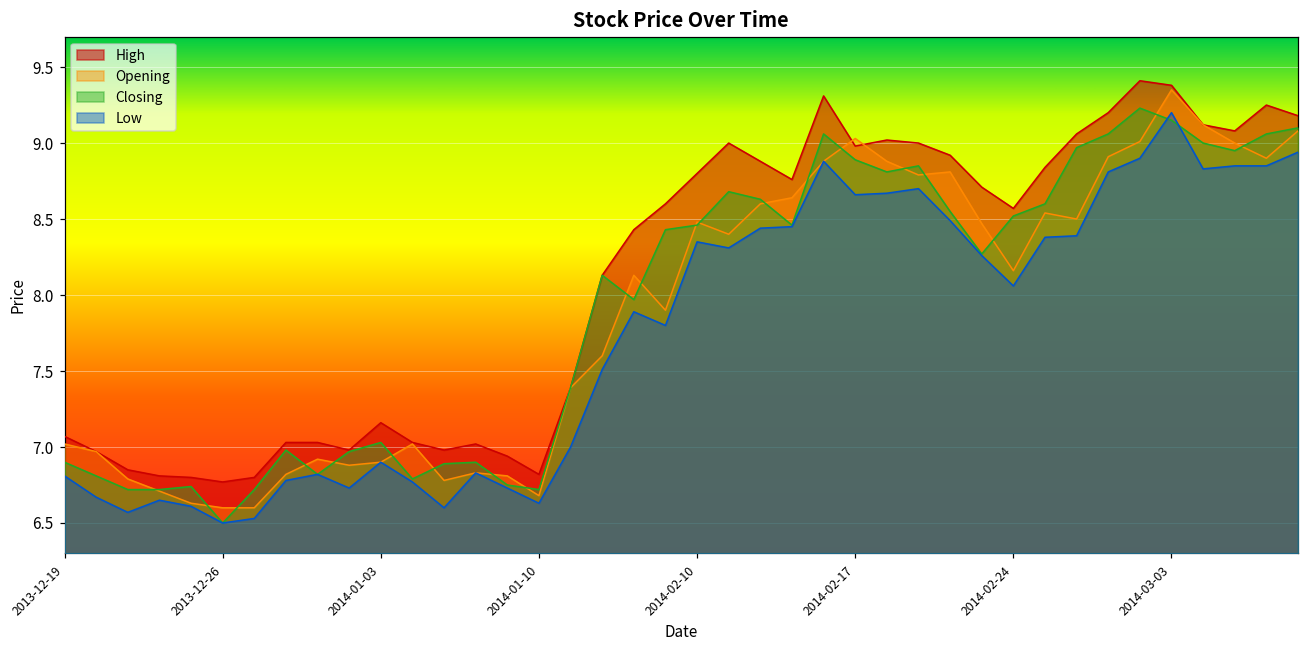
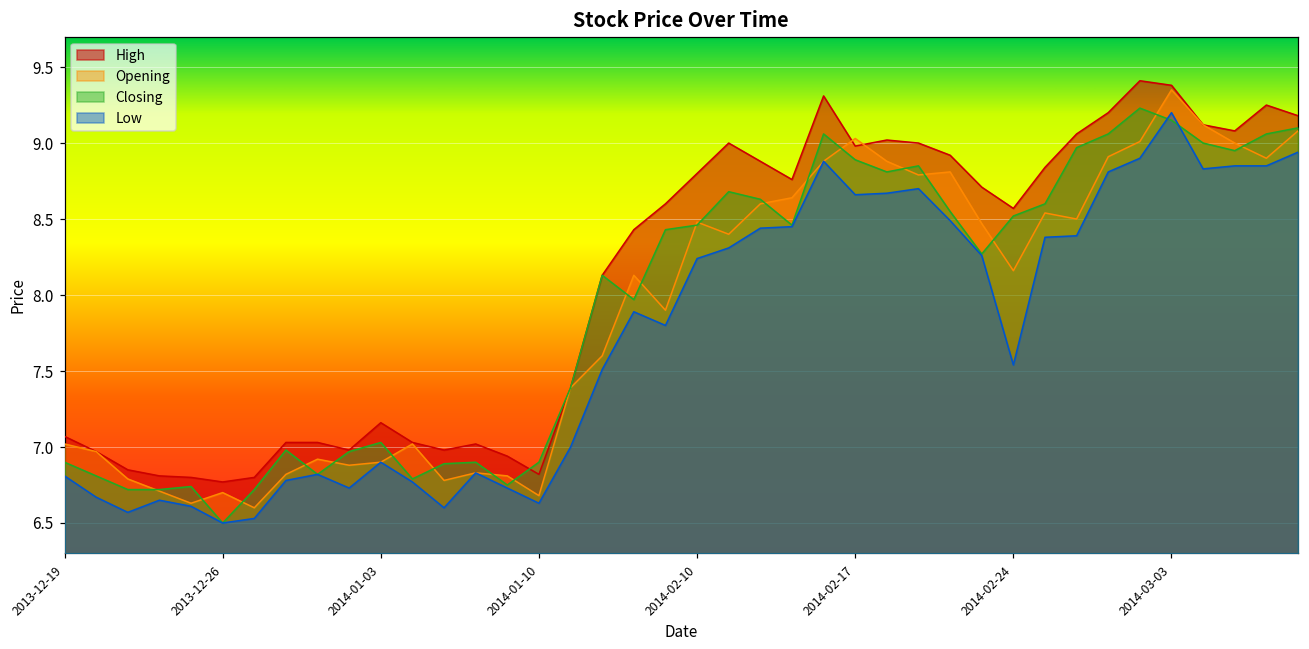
  {
    "High": {
      "2013-12-19": 7.07,
      "2013-12-26": 6.77,
      "2014-01-03": 7.16,
      "2014-01-10": 6.82,
      "2014-02-10": 8.80,
      "2014-02-17": 8.98,
      "2014-02-24": 8.57,
      "2014-03-03": 9.38
    },
    "Opening": {
      "2013-12-19": 7.02,
-     "2013-12-26": 6.6,
+     "2013-12-26": 6.7,
      "2014-01-10": 6.68,
      "2014-02-10": 8.48,
      "2014-02-17": 9.03,
      "2014-02-24": 8.16,
      "2014-03-03": 9.35
    },
    "Closing": {
      "2013-12-19": 6.90,
      "2014-01-03": 7.03,
-     "2014-01-10": 6.72,
+     "2014-01-10": 6.90,
      "2014-02-10": 8.46,
      "2014-02-17": 8.89,
      "2014-02-24": 8.52,
      "2014-03-03": 9.15
    },
    "Low": {
      "2013-12-19": 6.81,
      "2014-01-10": 6.63,
-     "2014-02-10": 8.35,
+     "2014-02-10": 8.24,
      "2014-02-17": 8.66,
-     "2014-02-24": 8.06,
+     "2014-02-24": 7.54,
      "2014-03-03": 9.20
    }
  }
